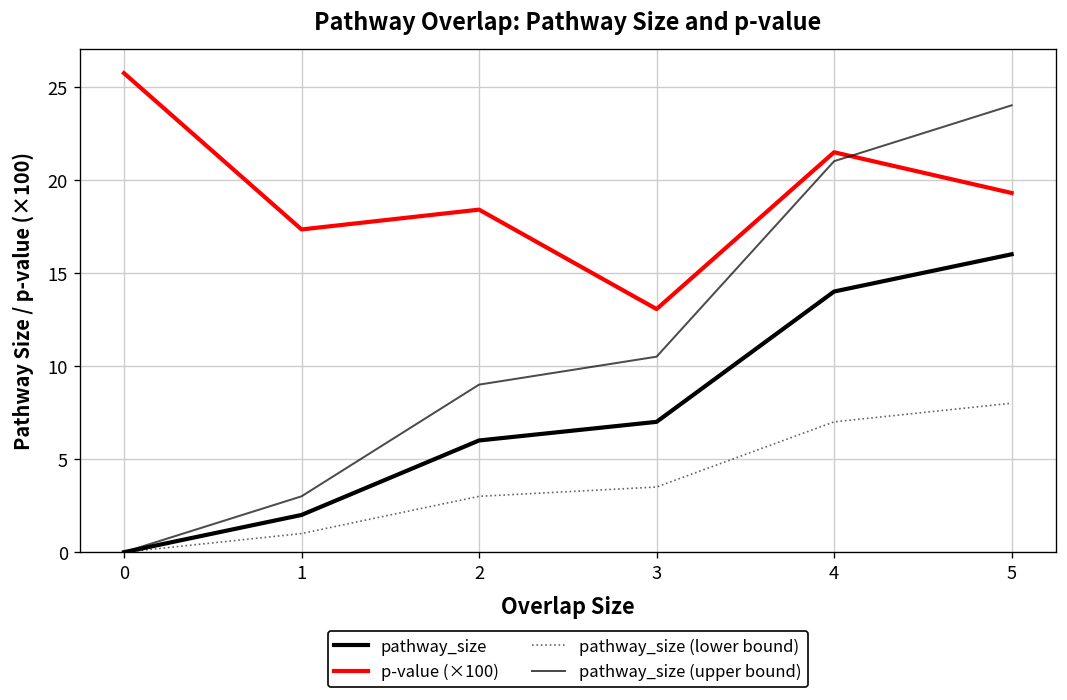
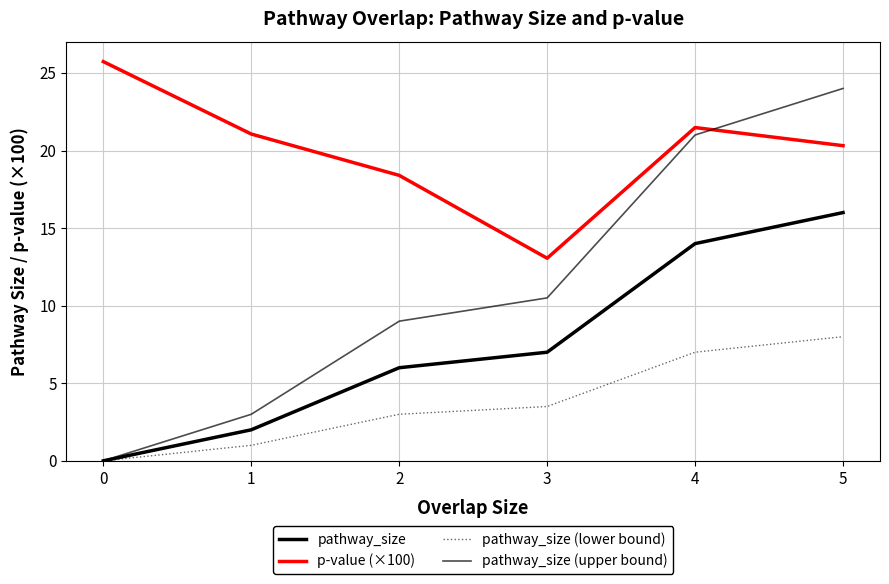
  {
    "p-value (×100)": {
      "0": 25.7,
-     "1": 17.3,
+     "1": 21.1,
      "2": 18.4,
      "3": 13.1,
      "4": 21.5,
-     "5": 19.3
+     "5": 20.3
    }
  }
